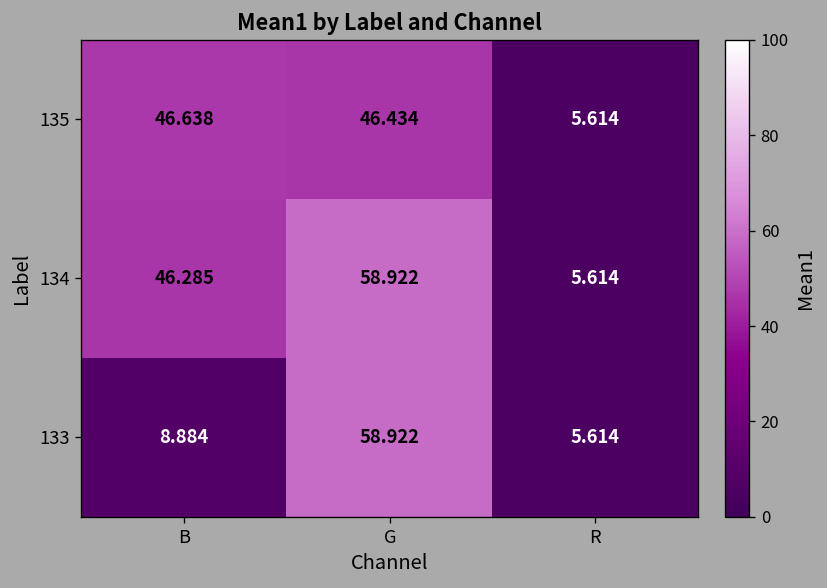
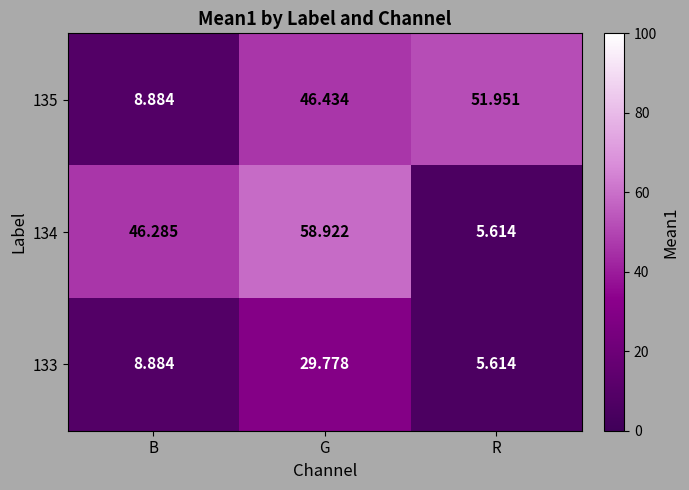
  {
    "135": {
-     "B": 46.638,
+     "B": 8.884,
      "G": 46.434,
-     "R": 5.614
+     "R": 51.951
    },
    "134": {
      "B": 46.285,
      "G": 58.922,
      "R": 5.614
    },
    "133": {
      "B": 8.884,
-     "G": 58.922,
+     "G": 29.778,
      "R": 5.614
    }
  }
